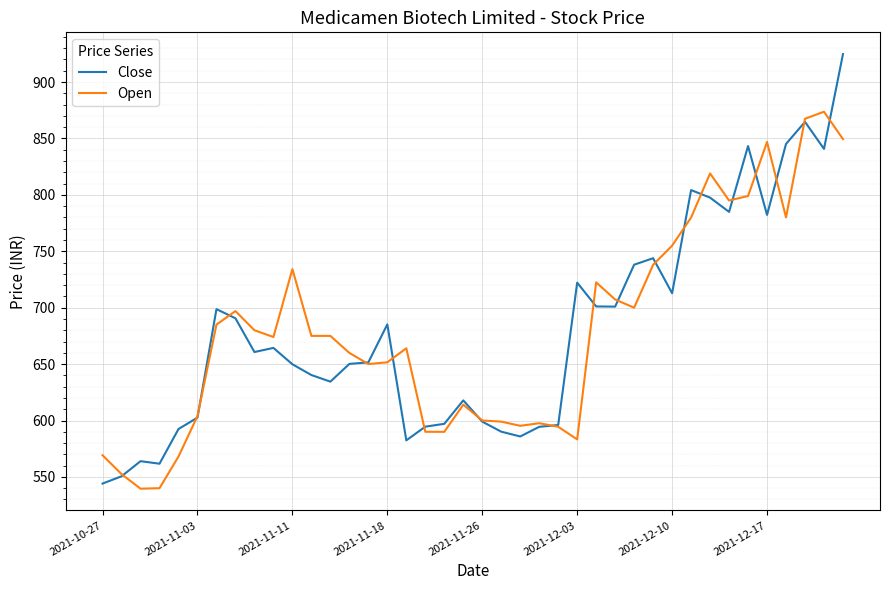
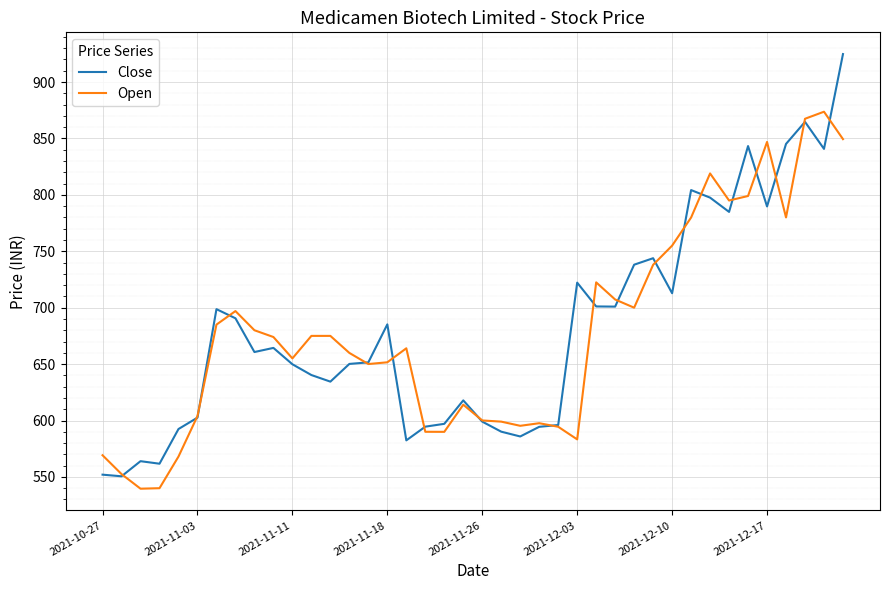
  {
    "Close": {
-     "2021-10-27": 544,
+     "2021-10-27": 552,
      "2021-11-11": 650,
      "2021-11-18": 685,
      "2021-12-03": 722,
      "2021-12-10": 713,
-     "2021-12-17": 782
+     "2021-12-17": 790
    },
    "Open": {
      "2021-10-27": 569,
-     "2021-11-11": 734,
+     "2021-11-11": 655,
      "2021-11-18": 652,
      "2021-12-03": 583,
      "2021-12-10": 755,
      "2021-12-17": 847
    }
  }
